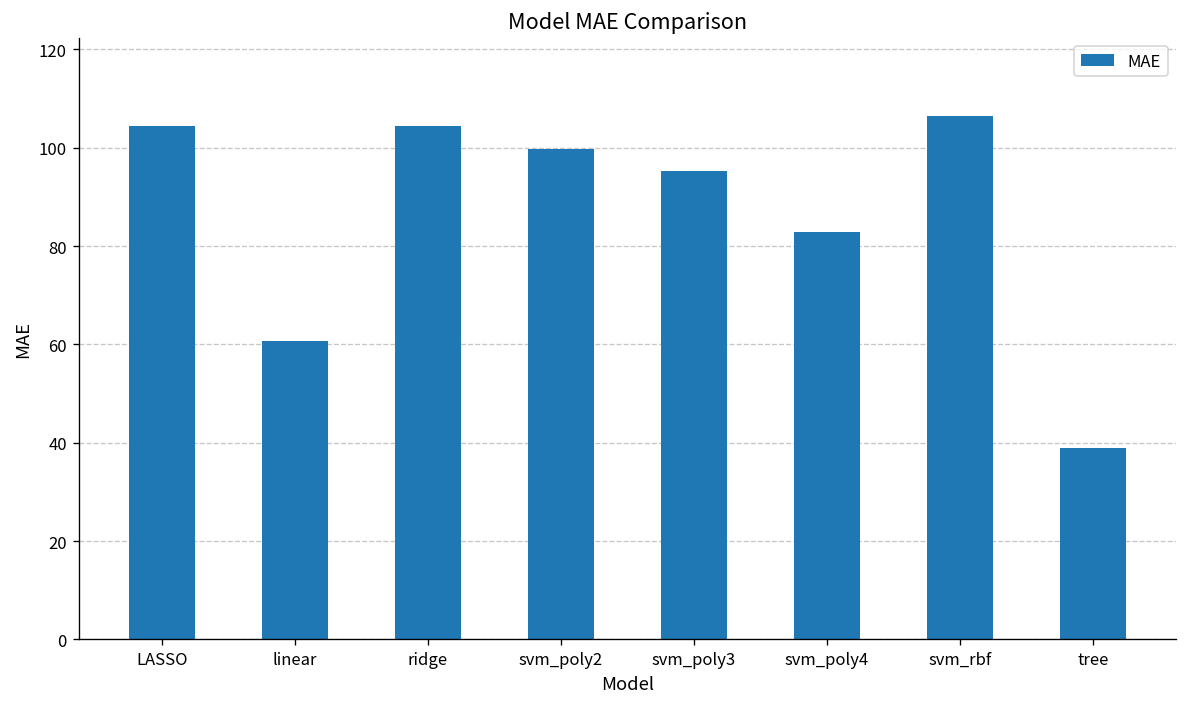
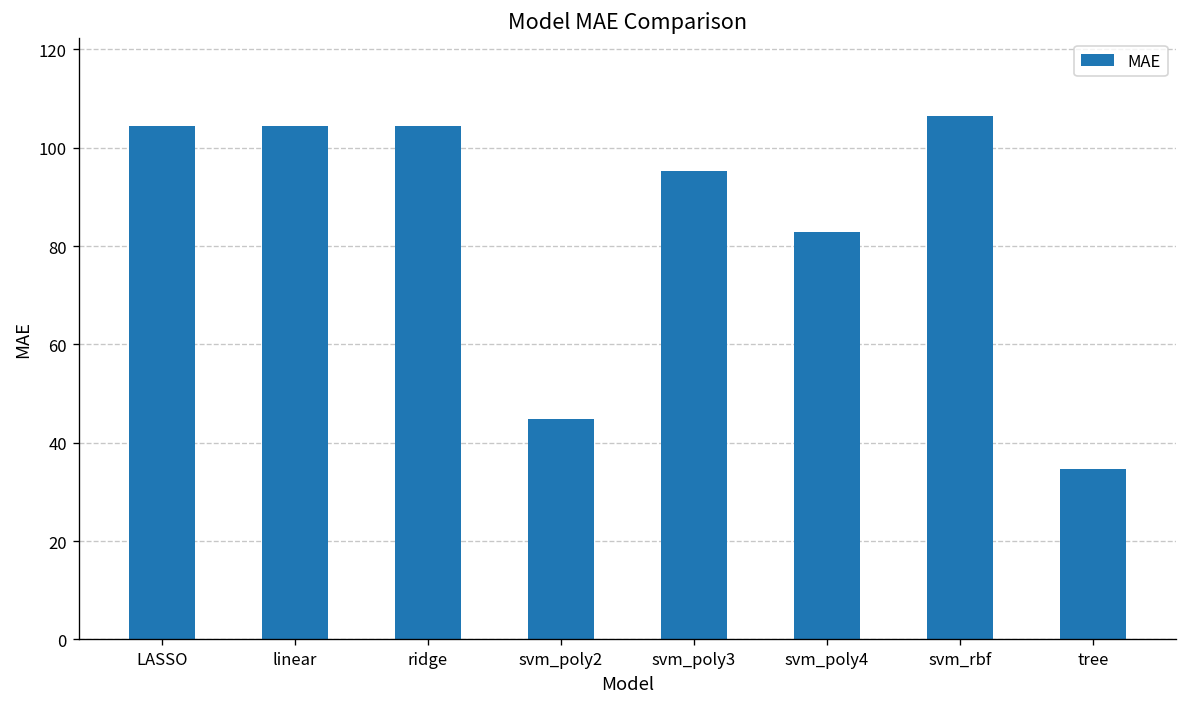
  {
    "LASSO": 104,
-   "linear": 61,
+   "linear": 104,
    "ridge": 104,
-   "svm_poly2": 100,
+   "svm_poly2": 45,
    "svm_poly3": 95,
    "svm_poly4": 83,
    "svm_rbf": 106,
-   "tree": 39
+   "tree": 35
  }
